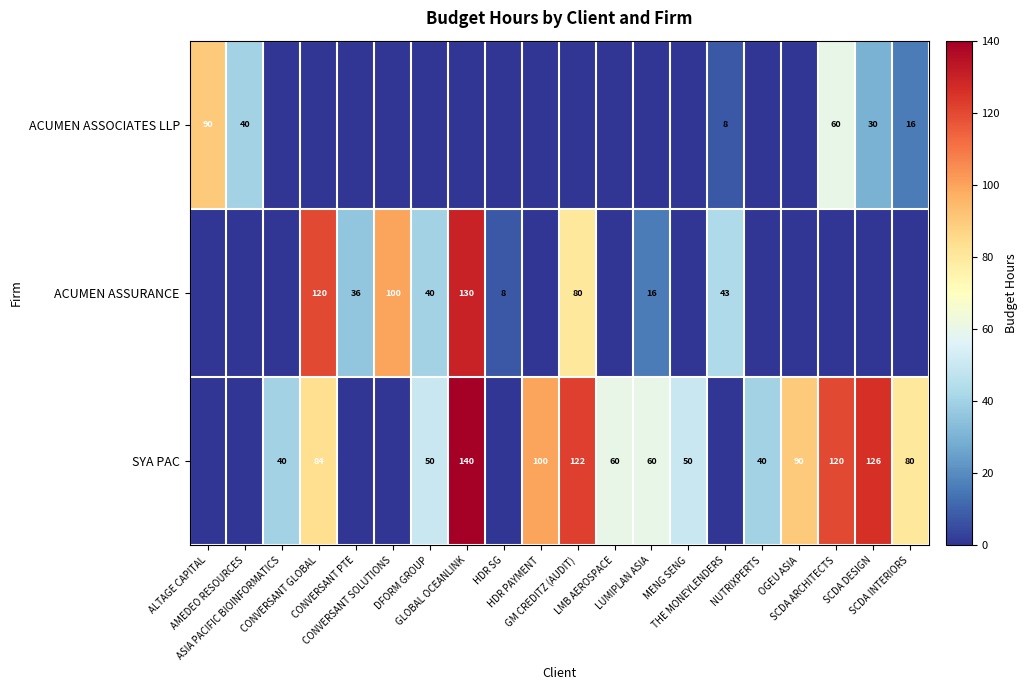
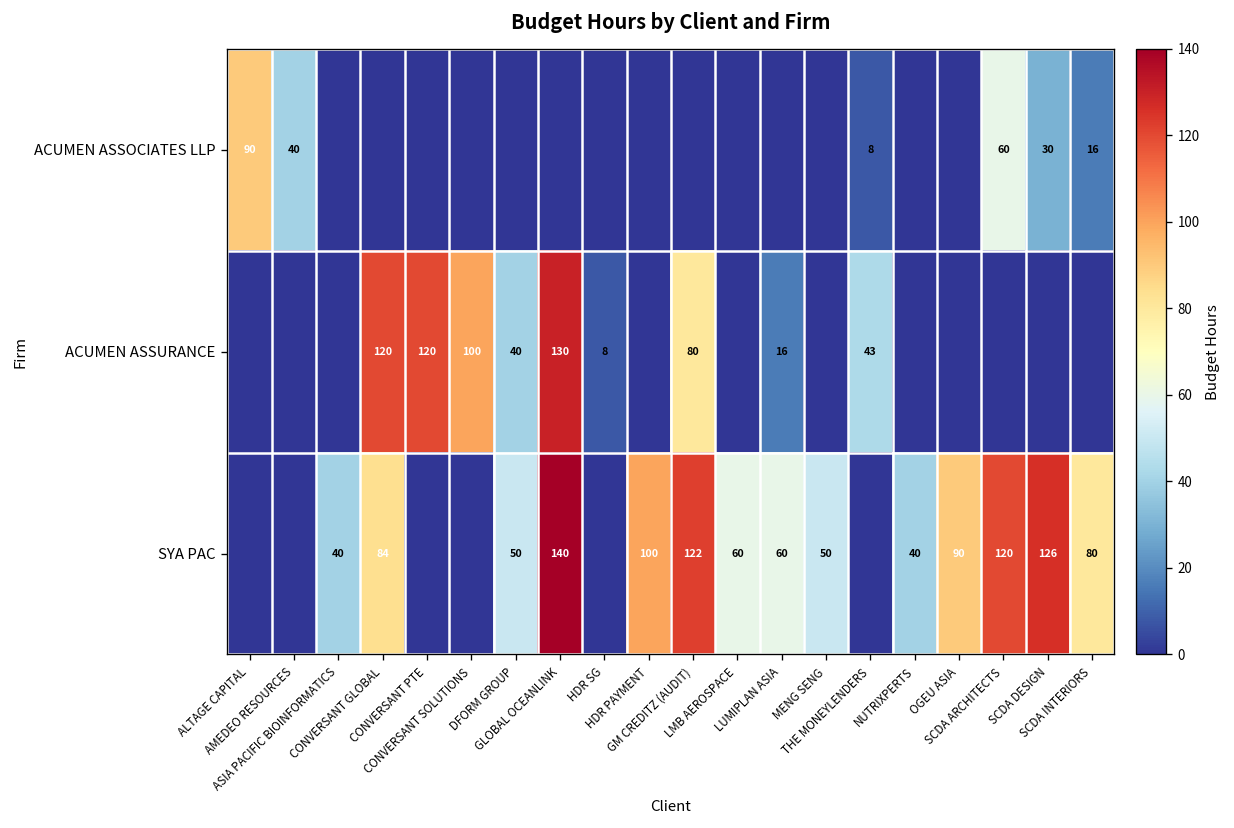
  {
    "ACUMEN ASSOCIATES LLP": {
      "ALTAGE CAPITAL": 90,
      "AMEDEO RESOURCES": 40,
      "THE MONEYLENDERS": 8,
      "SCDA ARCHITECTS": 60,
      "SCDA DESIGN": 30,
      "SCDA INTERIORS": 16
    },
    "ACUMEN ASSURANCE": {
      "CONVERSANT GLOBAL": 120,
-     "CONVERSANT PTE": 36,
+     "CONVERSANT PTE": 120,
      "CONVERSANT SOLUTIONS": 100,
      "DFORM GROUP": 40,
      "GLOBAL OCEANLINK": 130,
      "HDR SG": 8,
      "GM CREDITZ (AUDIT)": 80,
      "LUMIPLAN ASIA": 16,
      "THE MONEYLENDERS": 43
    },
    "SYA PAC": {
      "ASIA PACIFIC BIOINFORMATICS": 40,
      "CONVERSANT GLOBAL": 84,
      "DFORM GROUP": 50,
      "GLOBAL OCEANLINK": 140,
      "HDR PAYMENT": 100,
      "GM CREDITZ (AUDIT)": 122,
      "LMB AEROSPACE": 60,
      "LUMIPLAN ASIA": 60,
      "MENG SENG": 50,
      "NUTRIXPERTS": 40,
      "OGEU ASIA": 90,
      "SCDA ARCHITECTS": 120,
      "SCDA DESIGN": 126,
      "SCDA INTERIORS": 80
    }
  }
